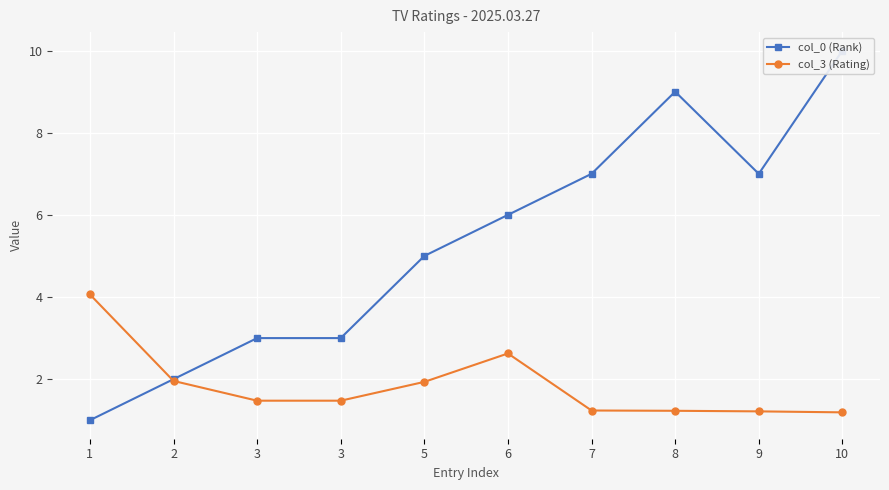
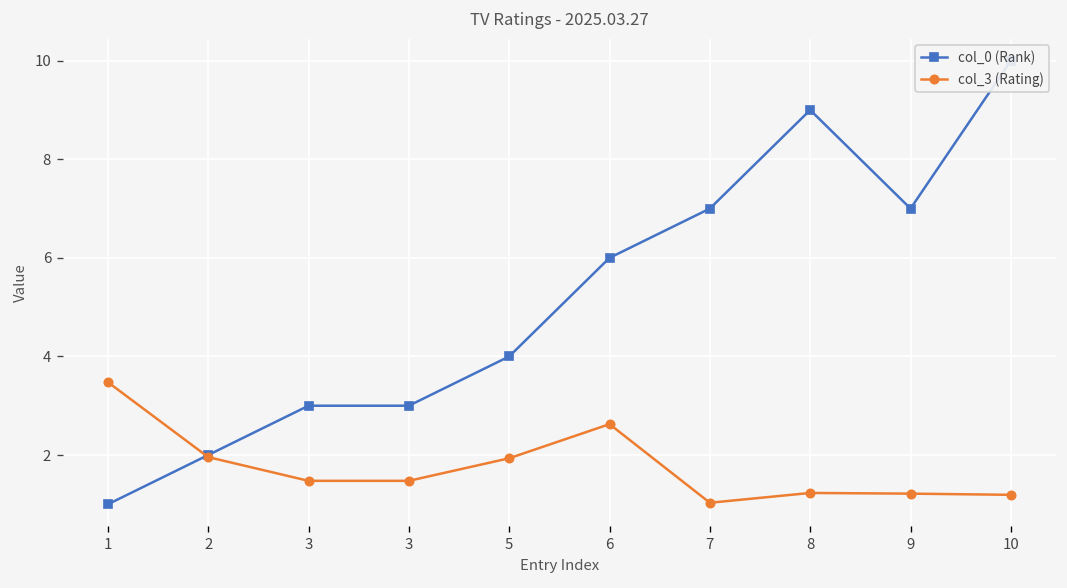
  {
    "col_0 (Rank)": {
      "1": 1,
-     "5": 5,
+     "5": 4,
      "6": 6,
      "7": 7,
      "8": 9,
      "9": 7
    },
    "col_3 (Rating)": {
-     "1": 4.1,
+     "1": 3.5,
      "5": 1.9,
      "6": 2.6,
-     "7": 1.2,
+     "7": 1.0,
      "8": 1.2,
      "9": 1.2,
      "10": 1.2
    }
  }
